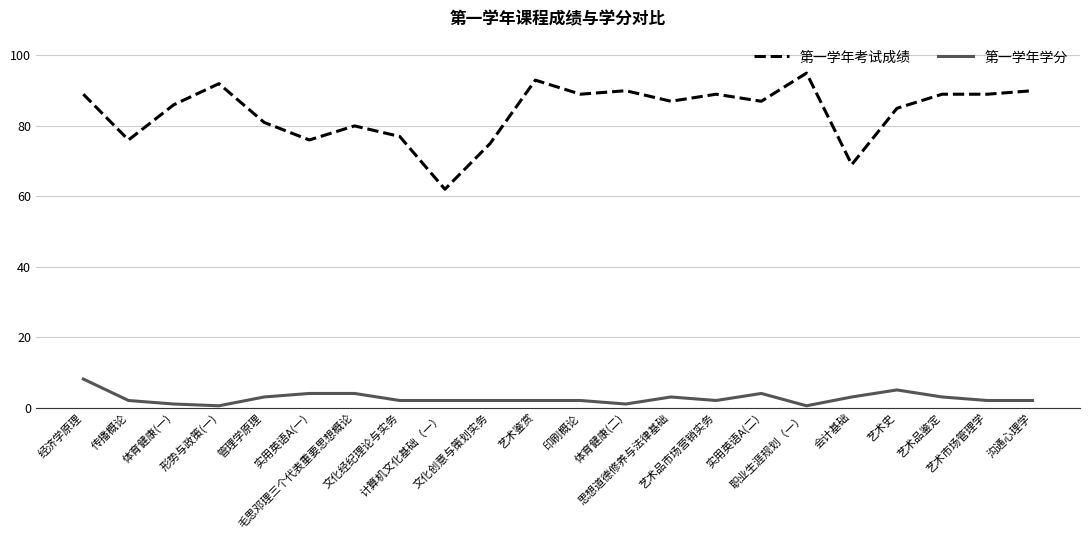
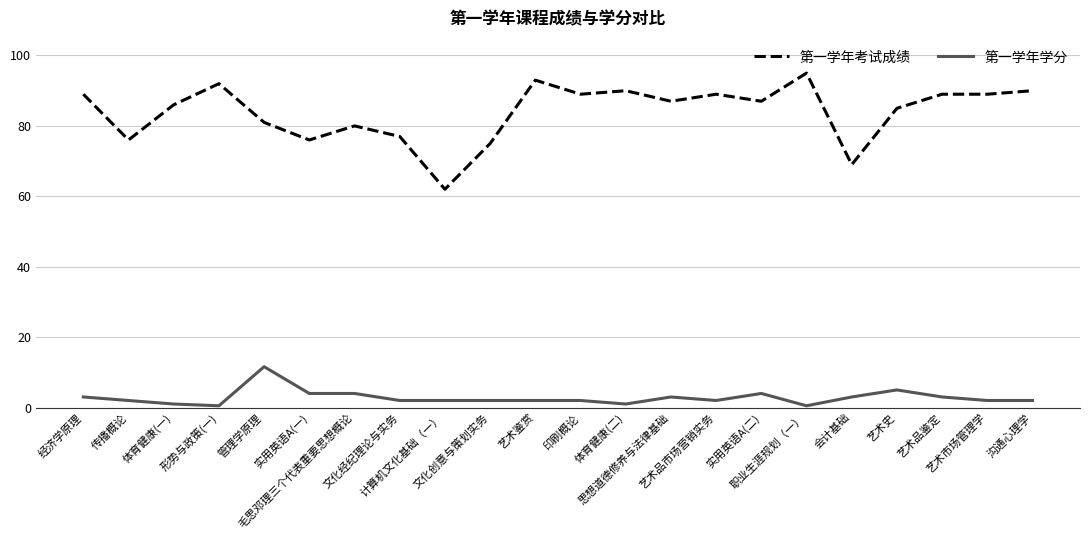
  {
    "第一学年考试成绩": {
      "经济学原理": 89,
      "传播概论": 76,
      "体育健康(一)": 86,
      "形势与政策(一)": 92,
      "管理学原理": 81,
      "实用英语A(一)": 76,
      "毛思邓理三个代表重要思想概论": 80,
      "文化经纪理论与实务": 77,
      "计算机文化基础（一）": 62,
      "文化创意与策划实务": 75,
      "艺术鉴赏": 93,
      "印刷概论": 89,
      "体育健康(二)": 90,
      "思想道德修养与法律基础": 87,
      "艺术品市场营销实务": 89,
      "实用英语A(二)": 87,
      "职业生涯规划（一）": 95,
      "会计基础": 69,
      "艺术史": 85,
      "艺术品鉴定": 89,
      "艺术市场管理学": 89,
      "沟通心理学": 90
    },
    "第一学年学分": {
-     "经济学原理": 8,
+     "经济学原理": 3,
      "传播概论": 2,
      "体育健康(一)": 1,
      "形势与政策(一)": 1,
-     "管理学原理": 3,
+     "管理学原理": 12,
      "实用英语A(一)": 4,
      "毛思邓理三个代表重要思想概论": 4,
      "文化经纪理论与实务": 2,
      "计算机文化基础（一）": 2,
      "文化创意与策划实务": 2,
      "艺术鉴赏": 2,
      "印刷概论": 2,
      "体育健康(二)": 1,
      "思想道德修养与法律基础": 3,
      "艺术品市场营销实务": 2,
      "实用英语A(二)": 4,
      "职业生涯规划（一）": 1,
      "会计基础": 3,
      "艺术史": 5,
      "艺术品鉴定": 3,
      "艺术市场管理学": 2,
      "沟通心理学": 2
    }
  }
